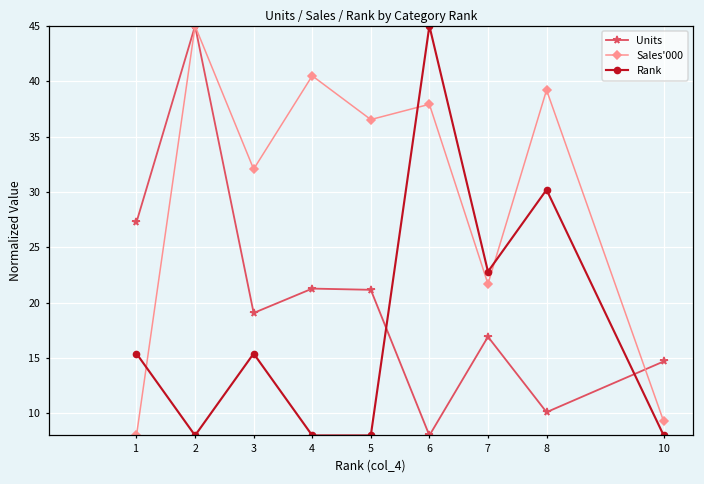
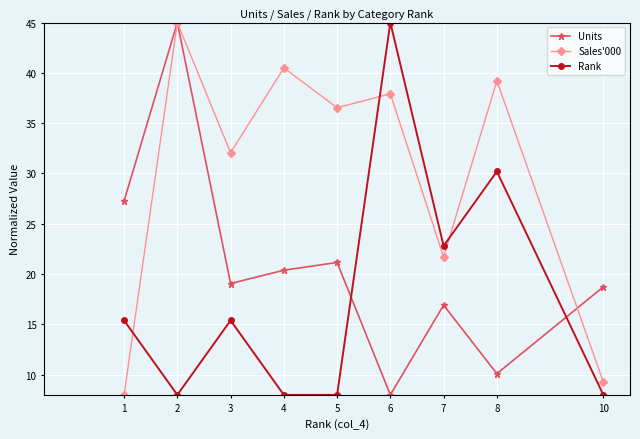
  {
    "Units": {
      "1": 27.3,
      "3": 19.1,
-     "4": 21.3,
+     "4": 20.4,
      "5": 21.2,
      "6": 8.0,
      "7": 16.9,
      "8": 10.1,
-     "10": 14.7
+     "10": 18.7
    },
    "Sales'000": {
      "1": 8.0,
      "3": 32.1,
      "4": 40.5,
      "5": 36.5,
      "6": 37.9,
      "7": 21.7,
      "8": 39.2,
      "10": 9.3
    },
    "Rank": {
      "1": 15.4,
      "2": 8.0,
      "3": 15.4,
      "4": 8.0,
      "5": 8.0,
      "6": 45.0,
      "7": 22.8,
      "8": 30.2,
      "10": 8.0
    }
  }
